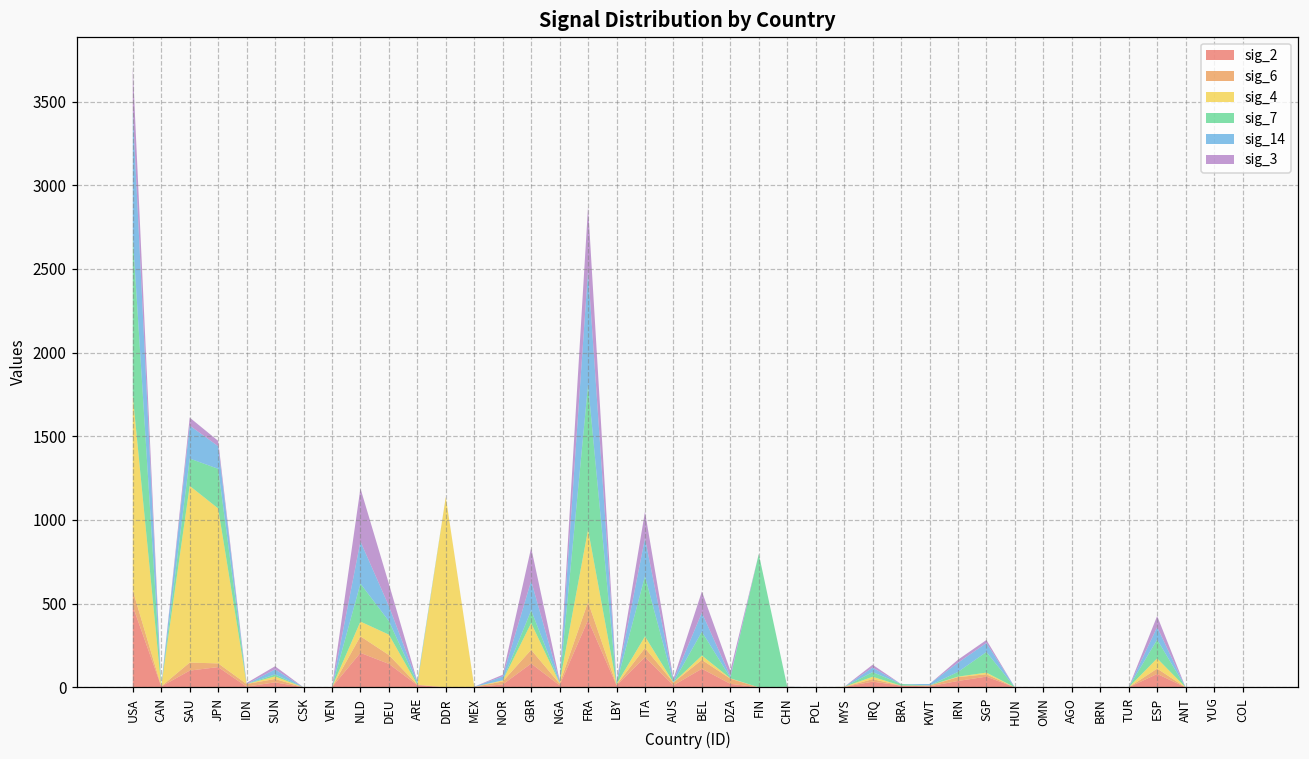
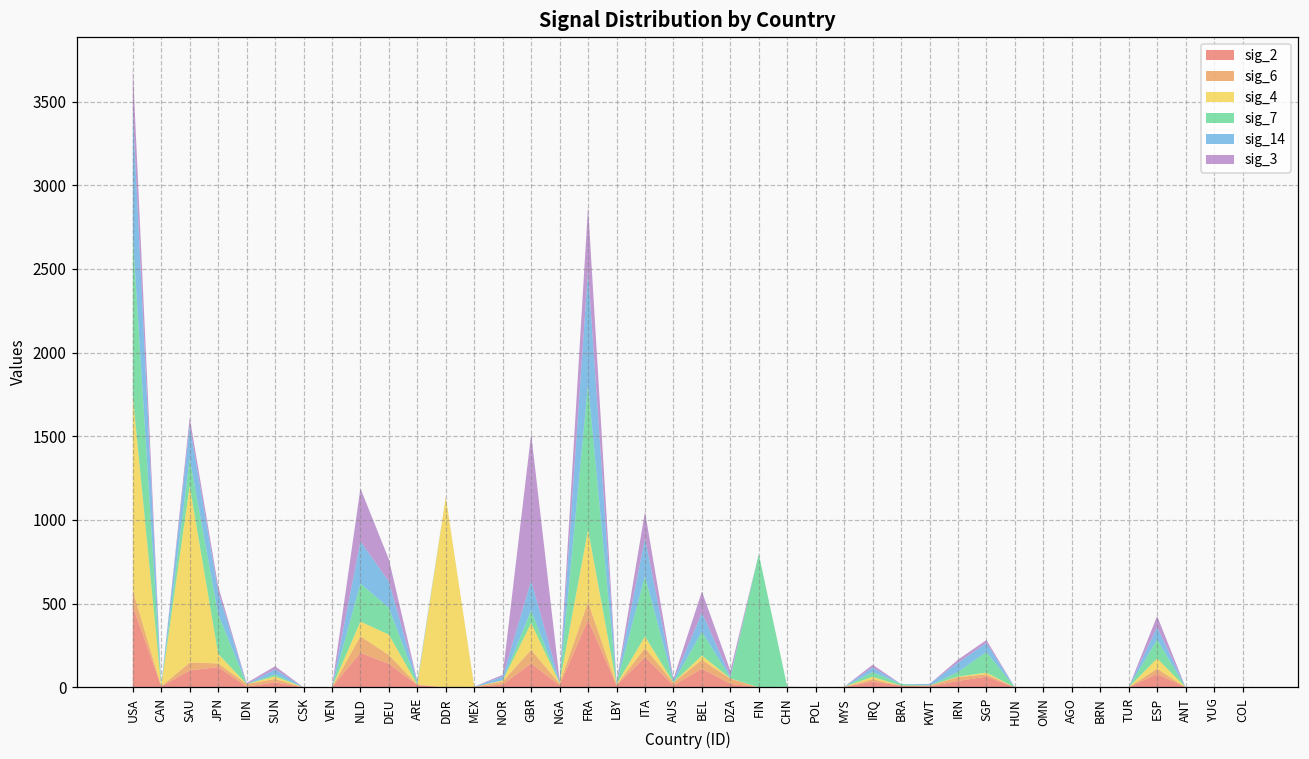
  {
    "sig_4": {
      "USA": 1160,
      "SAU": 1060,
-     "JPN": 930,
+     "JPN": 60,
      "NLD": 90,
      "DEU": 120,
      "GBR": 160,
      "FRA": 430,
      "ITA": 70,
      "BEL": 30,
      "ESP": 60
    },
    "sig_7": {
      "USA": 960,
      "SAU": 160,
      "JPN": 240,
      "NLD": 230,
-     "DEU": 80,
+     "DEU": 160,
      "GBR": 80,
      "FRA": 870,
      "ITA": 360,
      "BEL": 140,
      "IRQ": 30,
      "IRN": 30,
      "SGP": 120,
      "ESP": 110
    },
    "sig_14": {
      "USA": 750,
      "SAU": 200,
      "JPN": 140,
      "SUN": 30,
      "NLD": 250,
-     "DEU": 90,
+     "DEU": 160,
      "GBR": 180,
      "FRA": 680,
      "ITA": 230,
      "BEL": 110,
      "IRQ": 30,
      "IRN": 60,
      "SGP": 50,
      "ESP": 80
    },
    "sig_3": {
      "USA": 260,
      "SAU": 50,
      "JPN": 30,
      "SUN": 20,
      "NLD": 320,
      "DEU": 130,
-     "GBR": 200,
+     "GBR": 880,
      "FRA": 380,
      "ITA": 160,
      "BEL": 130,
      "DZA": 30,
      "IRQ": 20,
      "IRN": 20,
      "SGP": 20,
      "ESP": 70
    }
  }
